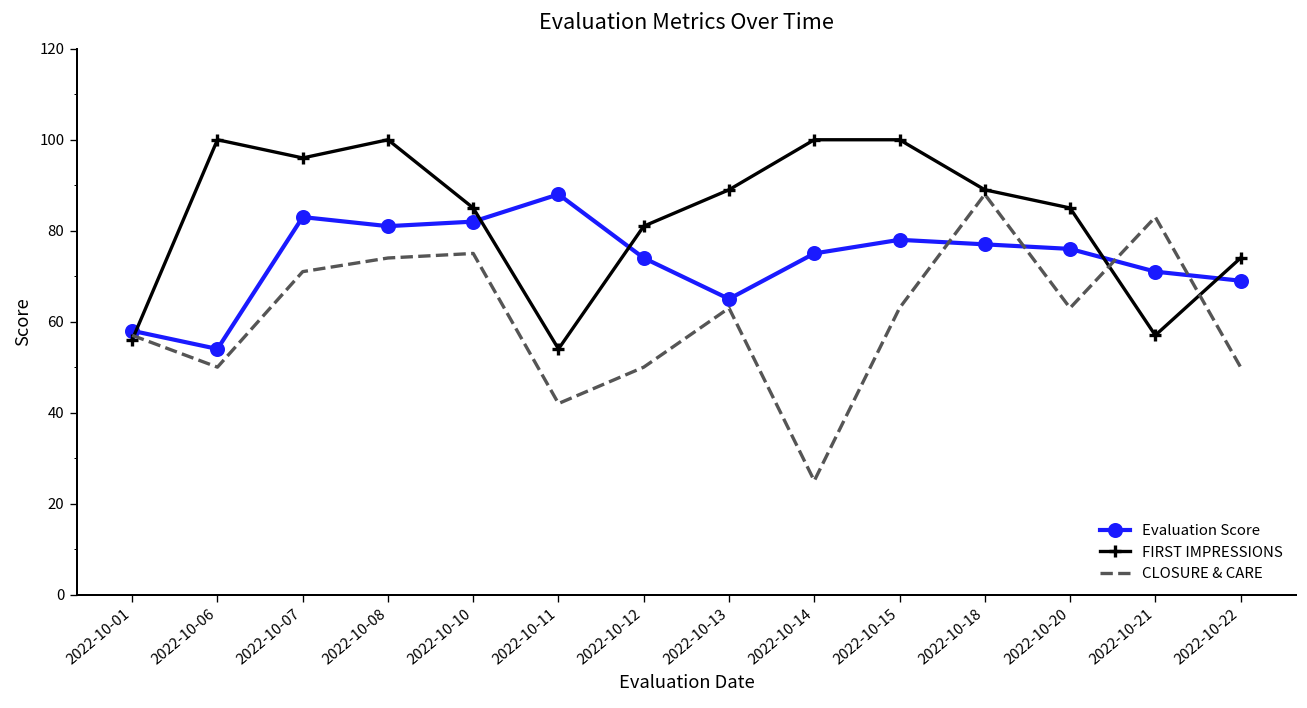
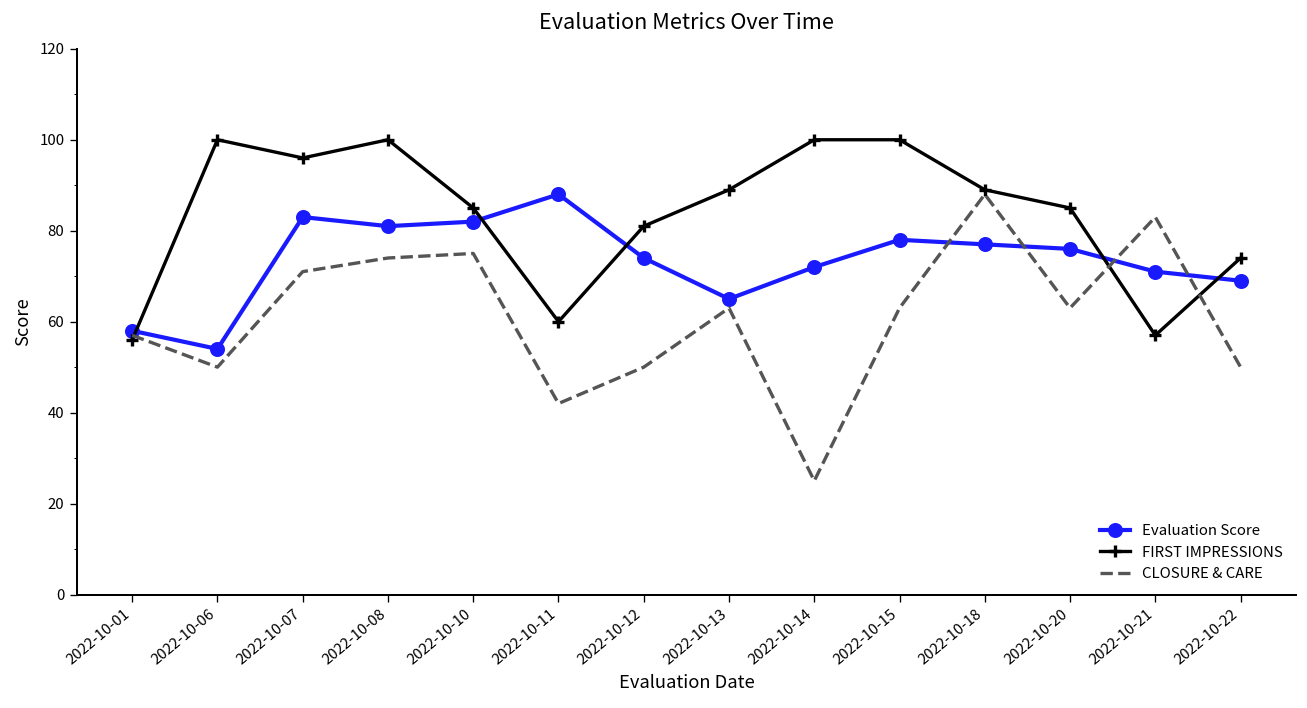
  {
    "Evaluation Score": {
      "2022-10-01": 58,
      "2022-10-06": 54,
      "2022-10-07": 83,
      "2022-10-08": 81,
      "2022-10-10": 82,
      "2022-10-11": 88,
      "2022-10-12": 74,
      "2022-10-13": 65,
-     "2022-10-14": 75,
+     "2022-10-14": 72,
      "2022-10-15": 78,
      "2022-10-18": 77,
      "2022-10-20": 76,
      "2022-10-21": 71,
      "2022-10-22": 69
    },
    "FIRST IMPRESSIONS": {
      "2022-10-01": 56,
      "2022-10-06": 100,
      "2022-10-07": 96,
      "2022-10-08": 100,
      "2022-10-10": 85,
-     "2022-10-11": 54,
+     "2022-10-11": 60,
      "2022-10-12": 81,
      "2022-10-13": 89,
      "2022-10-14": 100,
      "2022-10-15": 100,
      "2022-10-18": 89,
      "2022-10-20": 85,
      "2022-10-21": 57,
      "2022-10-22": 74
    },
    "CLOSURE & CARE": {
      "2022-10-01": 57,
      "2022-10-06": 50,
      "2022-10-07": 71,
      "2022-10-08": 74,
      "2022-10-10": 75,
      "2022-10-11": 42,
      "2022-10-12": 50,
      "2022-10-13": 63,
      "2022-10-14": 25,
      "2022-10-15": 63,
      "2022-10-18": 88,
      "2022-10-20": 63,
      "2022-10-21": 83,
      "2022-10-22": 50
    }
  }
